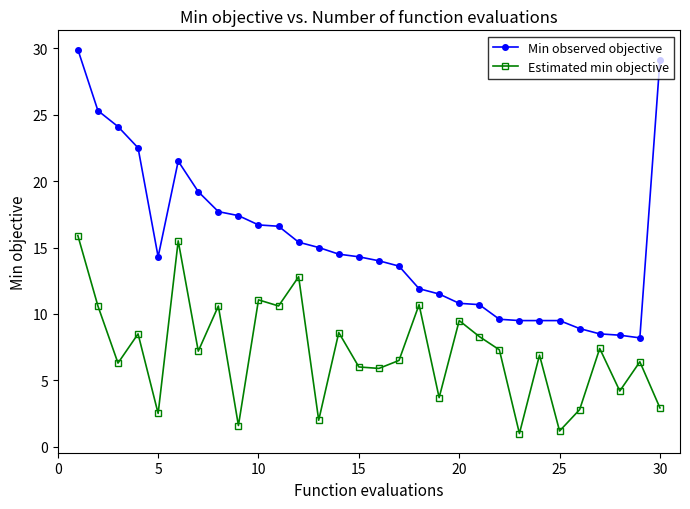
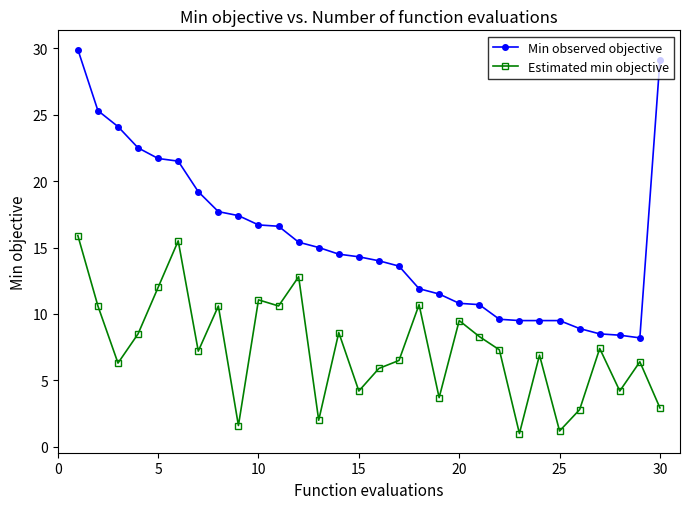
  {
    "Min observed objective": {
-     "5": 14.3,
+     "5": 21.7,
      "10": 16.7,
      "15": 14.3,
      "20": 10.8,
      "25": 9.5
    },
    "Estimated min objective": {
-     "5": 2.5,
+     "5": 12.0,
      "10": 11.1,
-     "15": 6.0,
+     "15": 4.2,
      "20": 9.5,
      "25": 1.2,
      "30": 2.9
    }
  }
